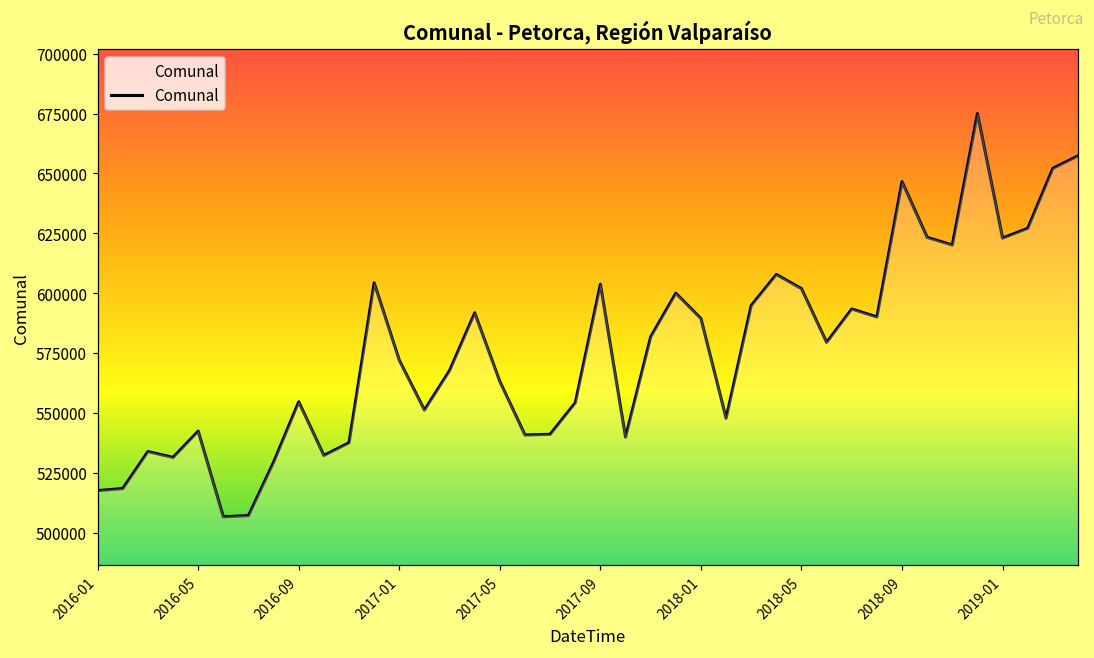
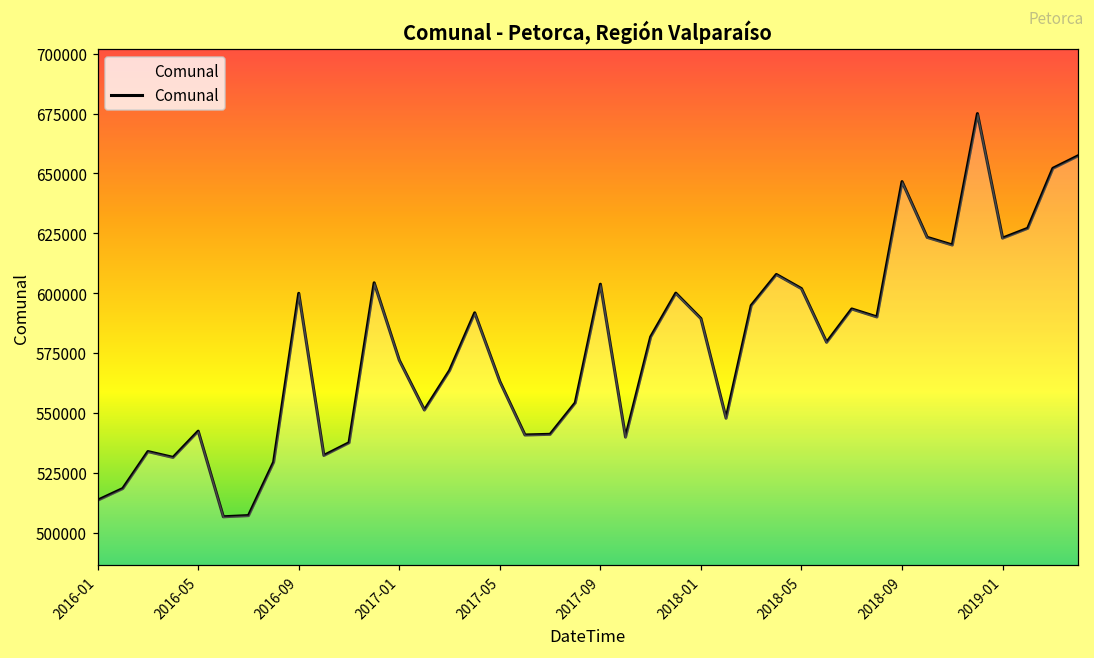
  {
-   "2016-01": 518000,
+   "2016-01": 514000,
    "2016-05": 542000,
-   "2016-09": 555000,
+   "2016-09": 600000,
    "2017-01": 572000,
    "2017-05": 563000,
    "2017-09": 604000,
    "2018-01": 589000,
    "2018-05": 602000,
    "2018-09": 647000,
    "2019-01": 623000
  }
